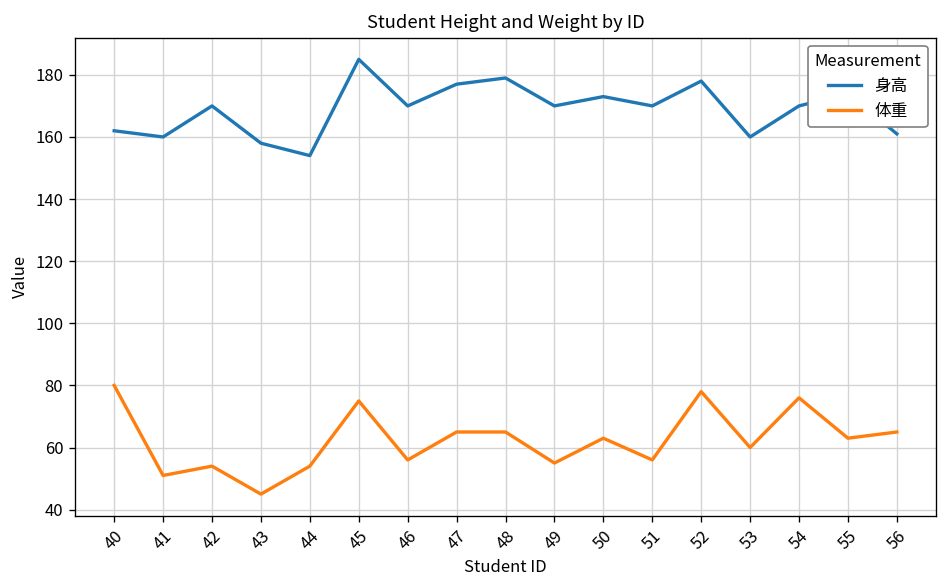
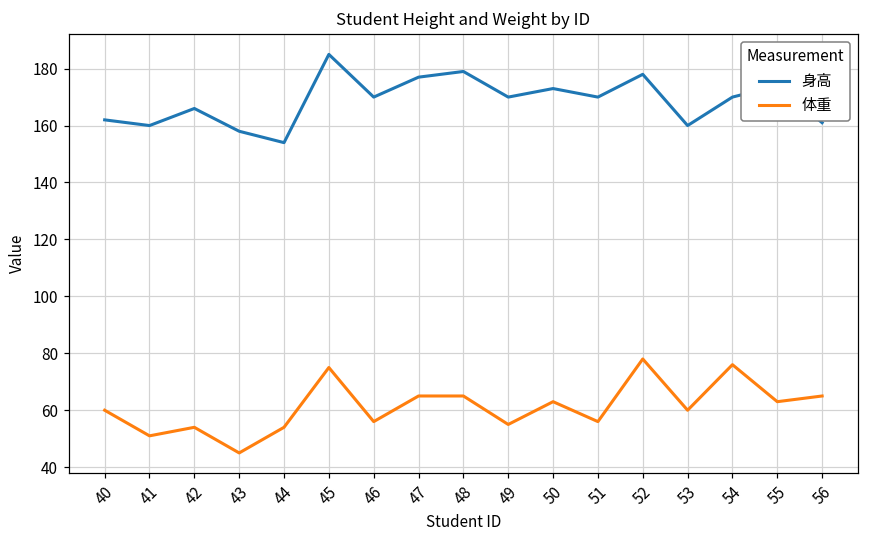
  {
    "身高": {
      "40": 162,
      "41": 160,
-     "42": 170,
+     "42": 166,
      "43": 158,
      "44": 154,
      "45": 185,
      "46": 170,
      "47": 177,
      "48": 179,
      "49": 170,
      "50": 173,
      "51": 170,
      "52": 178,
      "53": 160,
      "54": 170,
      "56": 161
    },
    "体重": {
-     "40": 80,
+     "40": 60,
      "41": 51,
      "42": 54,
      "43": 45,
      "44": 54,
      "45": 75,
      "46": 56,
      "47": 65,
      "48": 65,
      "49": 55,
      "50": 63,
      "51": 56,
      "52": 78,
      "53": 60,
      "54": 76,
      "55": 63,
      "56": 65
    }
  }
